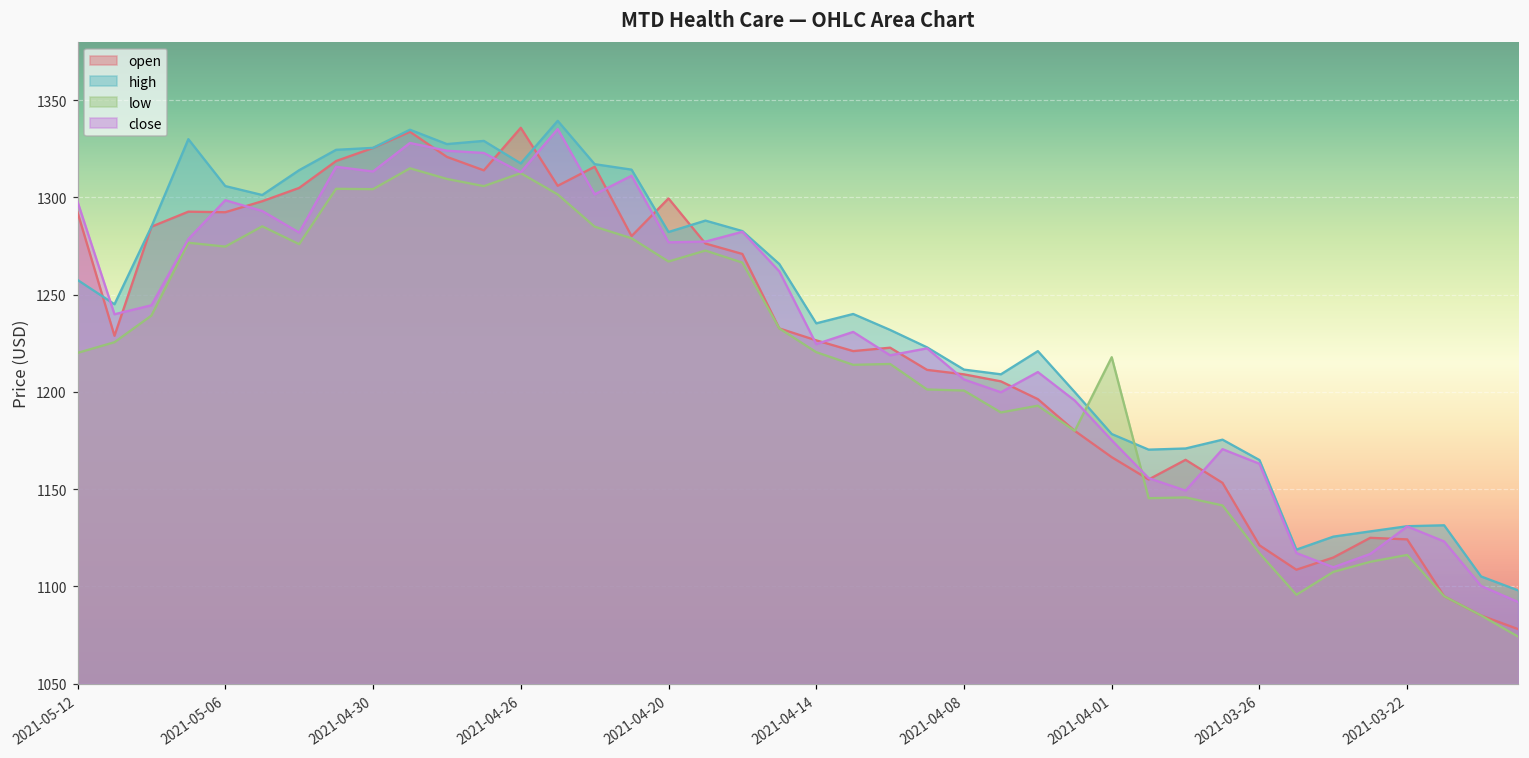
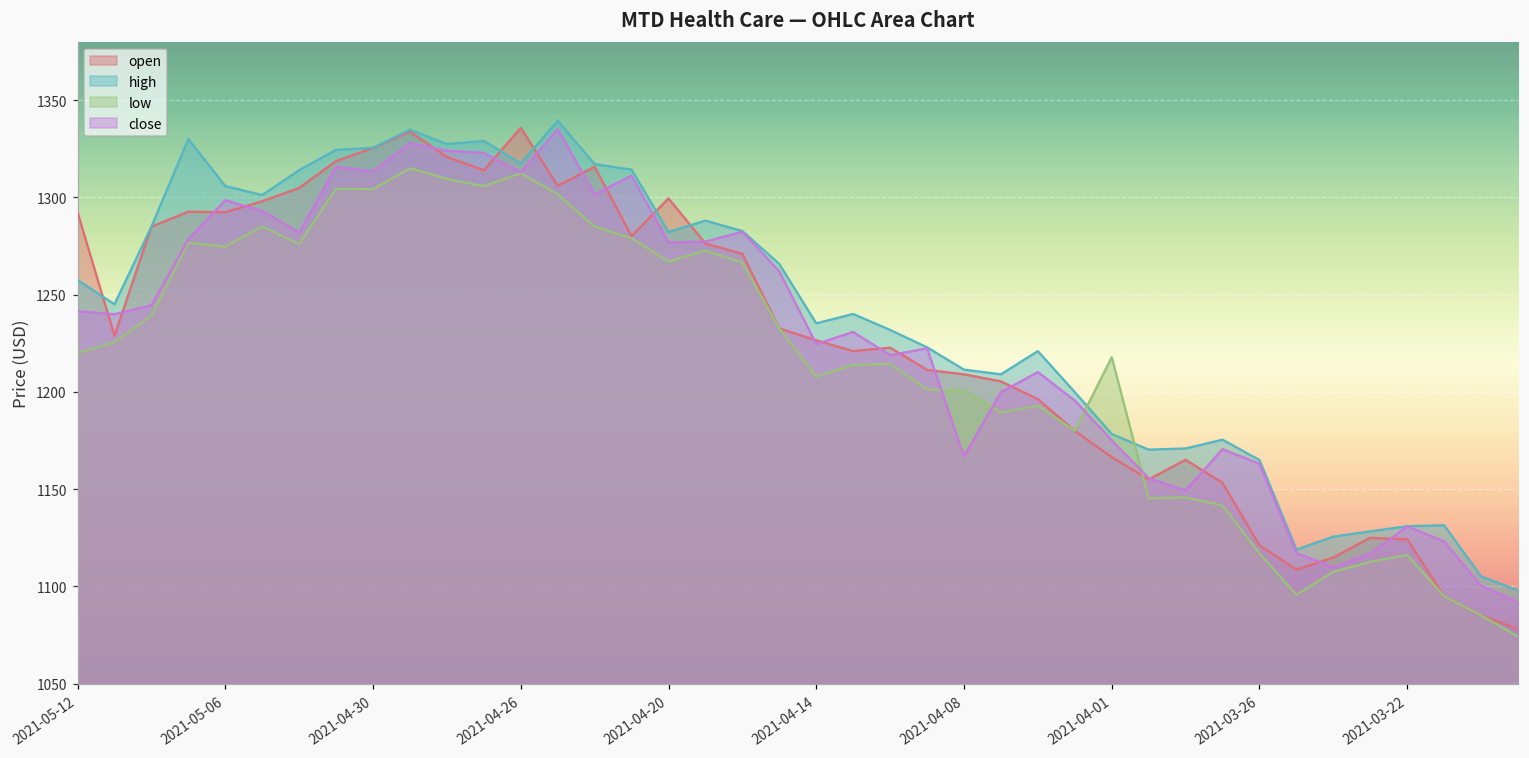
  {
    "open": {
      "2021-05-12": 1292,
      "2021-05-06": 1292,
      "2021-04-26": 1336,
      "2021-04-20": 1299,
      "2021-04-14": 1227,
      "2021-04-08": 1209,
      "2021-04-01": 1166,
      "2021-03-26": 1121,
      "2021-03-22": 1124
    },
    "high": {
      "2021-05-12": 1258,
      "2021-05-06": 1306,
      "2021-04-26": 1317,
      "2021-04-20": 1282,
      "2021-04-14": 1235,
      "2021-04-08": 1211,
      "2021-04-01": 1178,
      "2021-03-26": 1165
    },
    "low": {
      "2021-05-12": 1220,
      "2021-05-06": 1275,
      "2021-04-30": 1304,
      "2021-04-20": 1267,
-     "2021-04-14": 1220,
+     "2021-04-14": 1208,
      "2021-04-08": 1201,
      "2021-04-01": 1218,
      "2021-03-26": 1117,
      "2021-03-22": 1116
    },
    "close": {
-     "2021-05-12": 1298,
+     "2021-05-12": 1241,
      "2021-05-06": 1299,
      "2021-04-30": 1313,
      "2021-04-20": 1277,
      "2021-04-14": 1225,
-     "2021-04-08": 1206,
+     "2021-04-08": 1167,
      "2021-04-01": 1175,
      "2021-03-26": 1163
    }
  }
